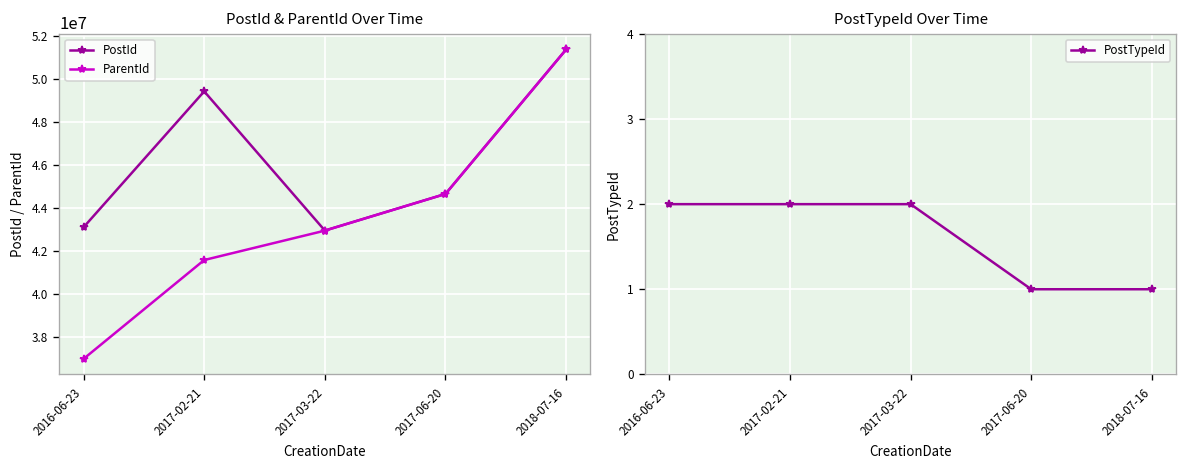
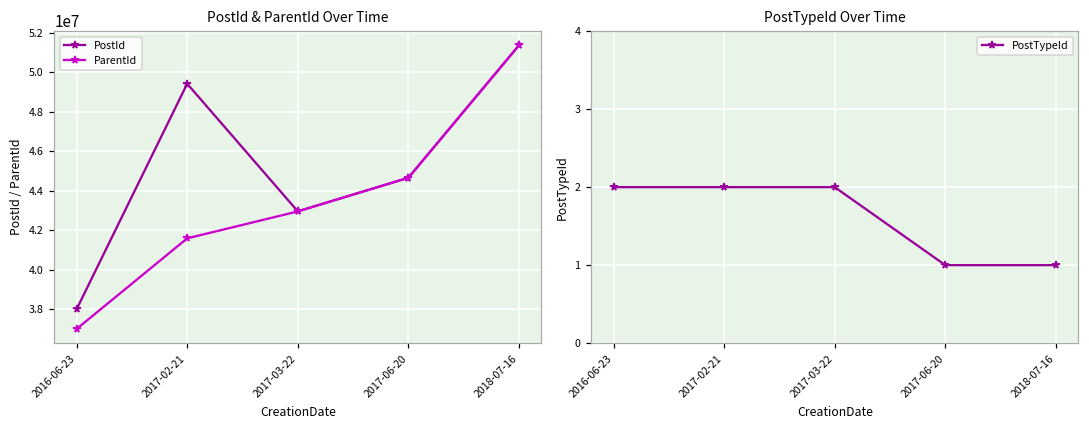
  {
    "PostId & ParentId Over Time": {
      "PostId": {
-       "2016-06-23": 43100000,
+       "2016-06-23": 38000000,
        "2017-02-21": 49400000
      },
      "ParentId": {
        "2016-06-23": 37000000,
        "2017-02-21": 41600000
      }
    },
    "PostTypeId Over Time": {
      "2016-06-23": 2.0,
      "2017-02-21": 2.0,
      "2017-03-22": 2.0,
      "2017-06-20": 1.0,
      "2018-07-16": 1.0
    }
  }
